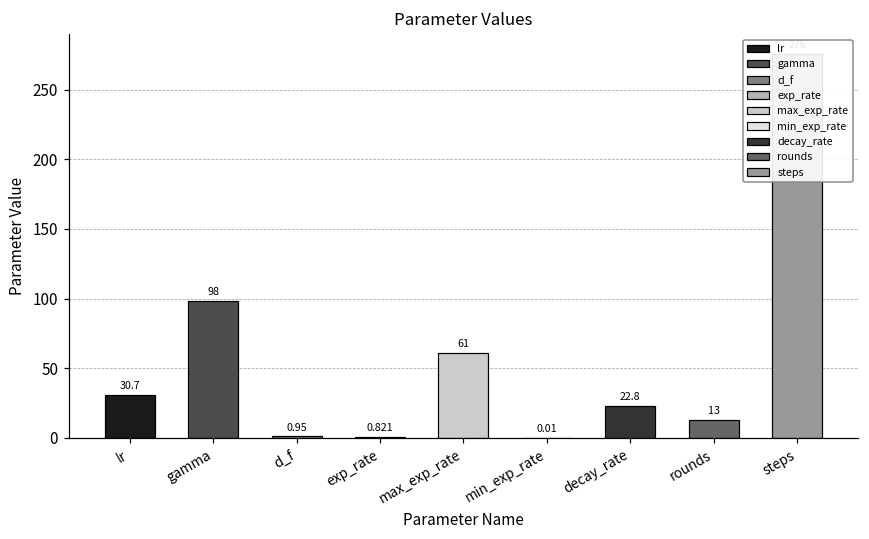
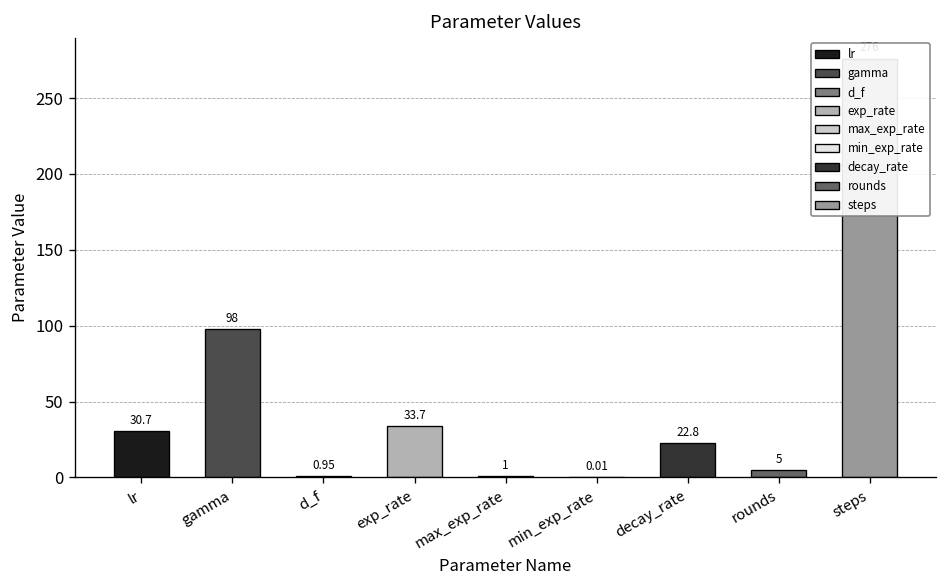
  {
    "lr": 30.7,
    "gamma": 98,
    "d_f": 0.95,
-   "exp_rate": 0.821,
-   "max_exp_rate": 61,
+   "exp_rate": 33.7,
+   "max_exp_rate": 1,
    "min_exp_rate": 0.01,
    "decay_rate": 22.8,
-   "rounds": 13
+   "rounds": 5
  }
